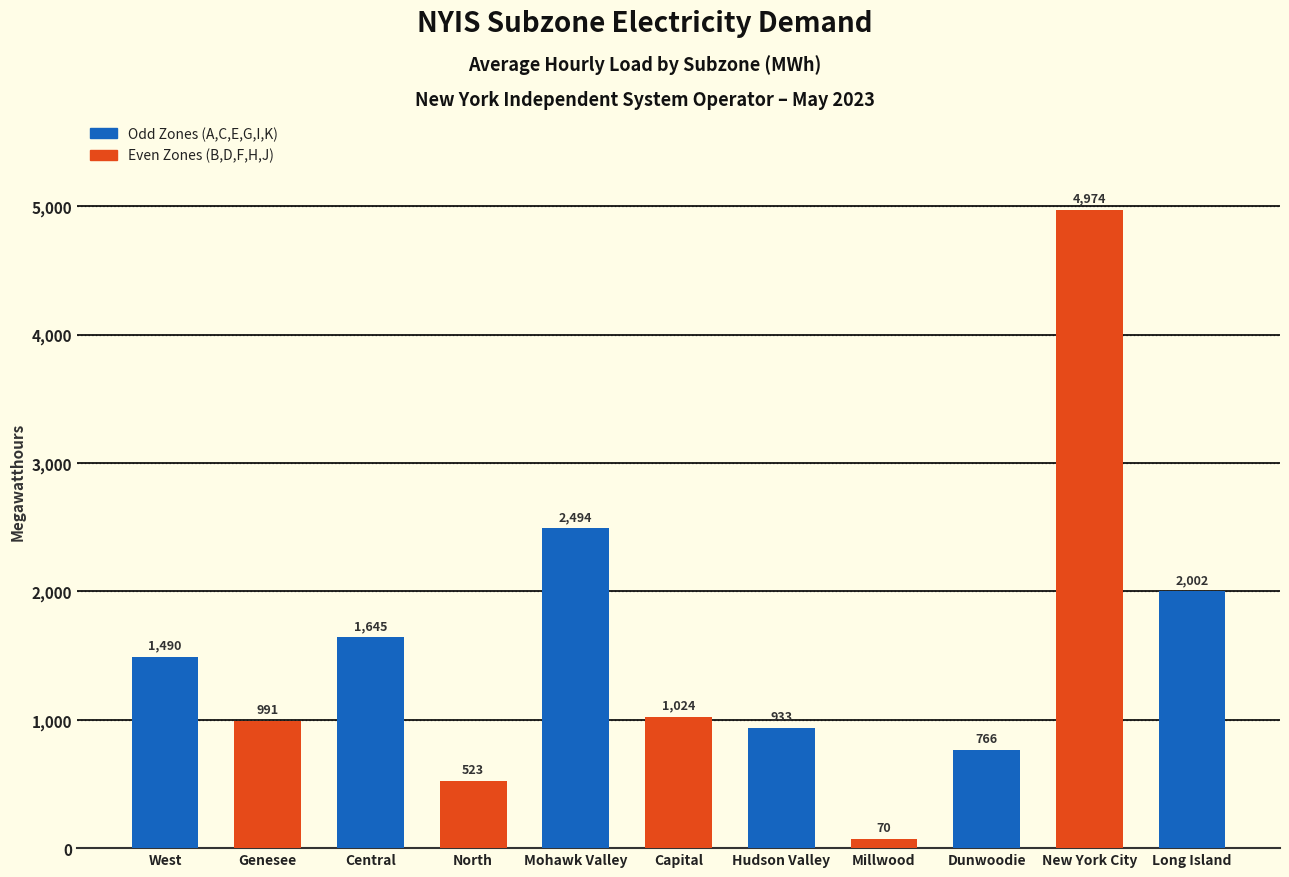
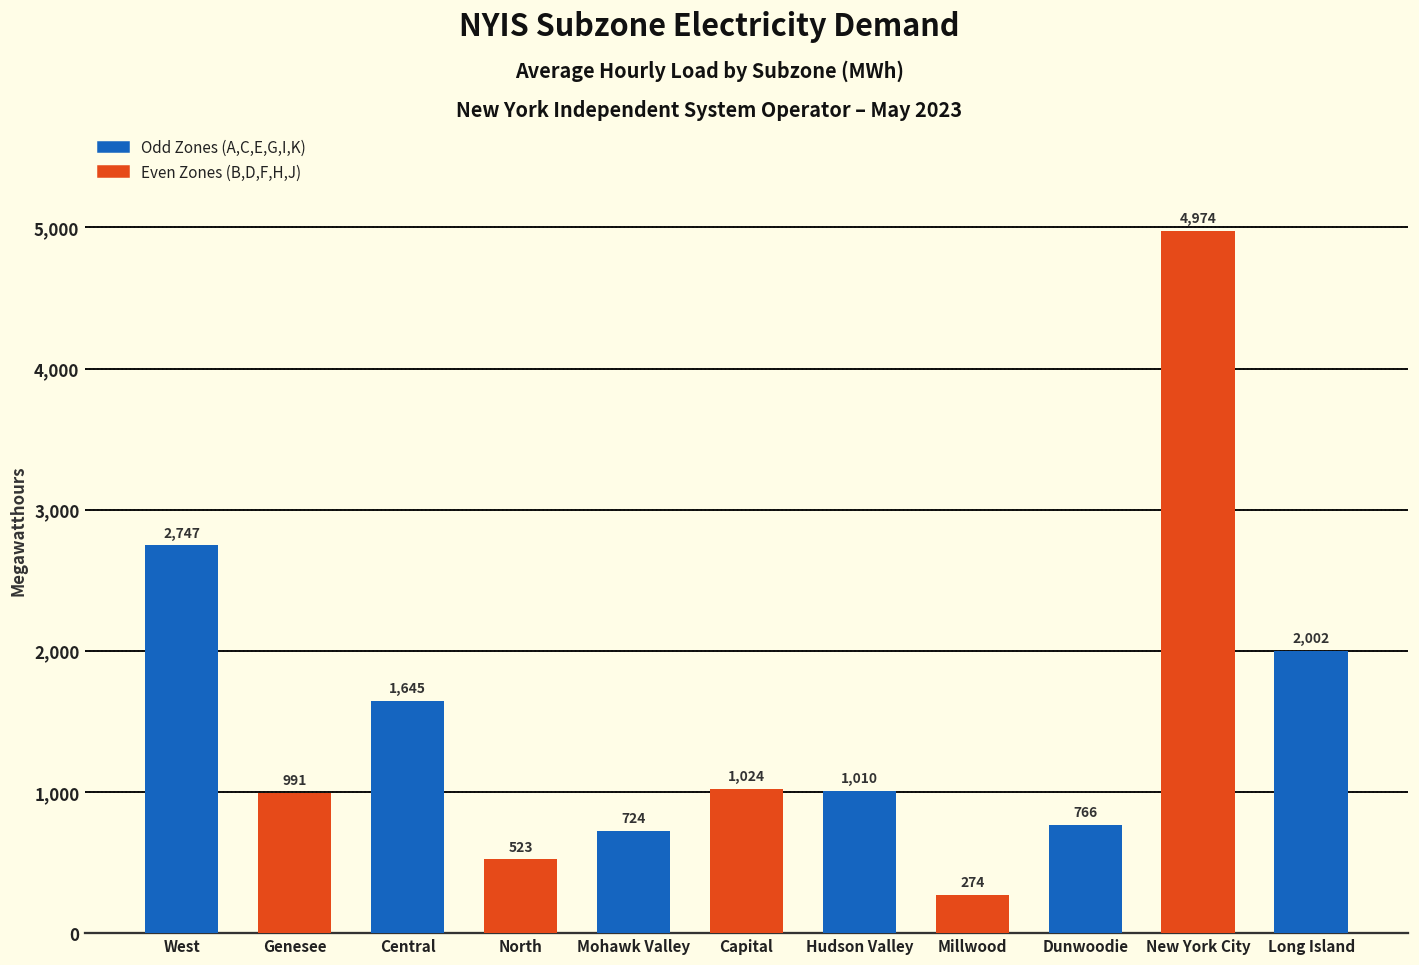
  {
-   "West": "1,490",
+   "West": "2,747",
    "Genesee": "991",
    "Central": "1,645",
    "North": "523",
-   "Mohawk Valley": "2,494",
+   "Mohawk Valley": "724",
    "Capital": "1,024",
-   "Hudson Valley": "933",
-   "Millwood": "70",
+   "Hudson Valley": "1,010",
+   "Millwood": "274",
    "Dunwoodie": "766",
    "New York City": "4,974",
    "Long Island": "2,002"
  }
